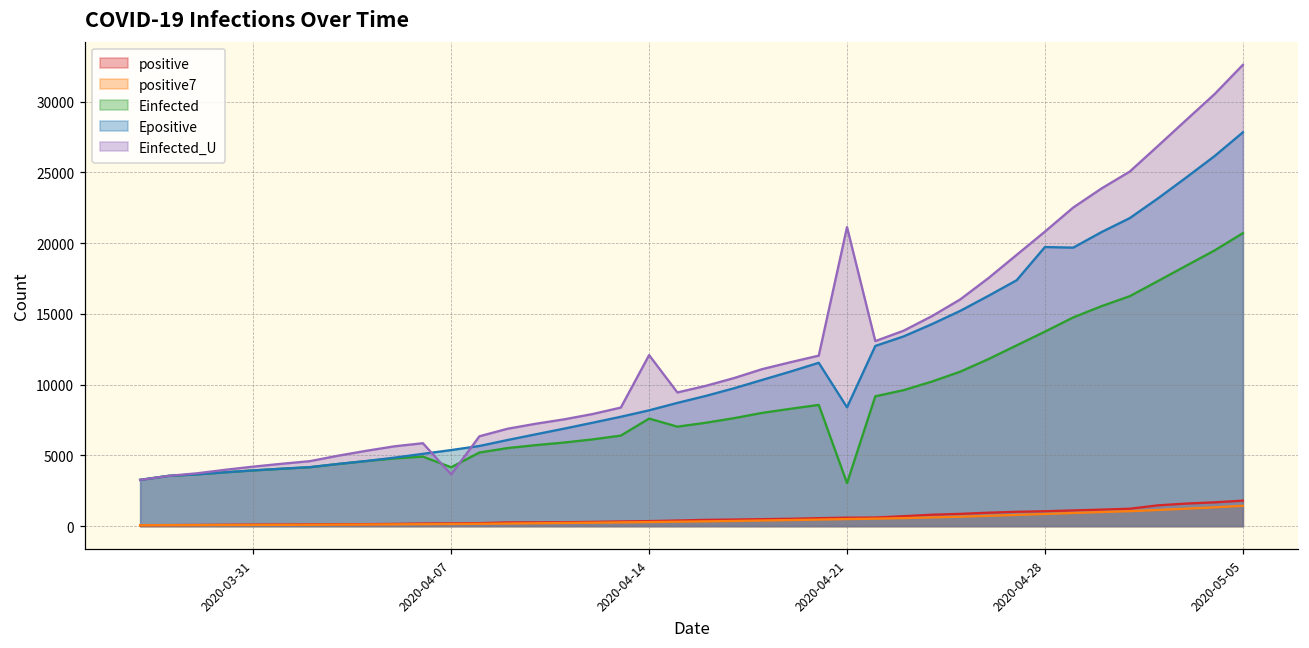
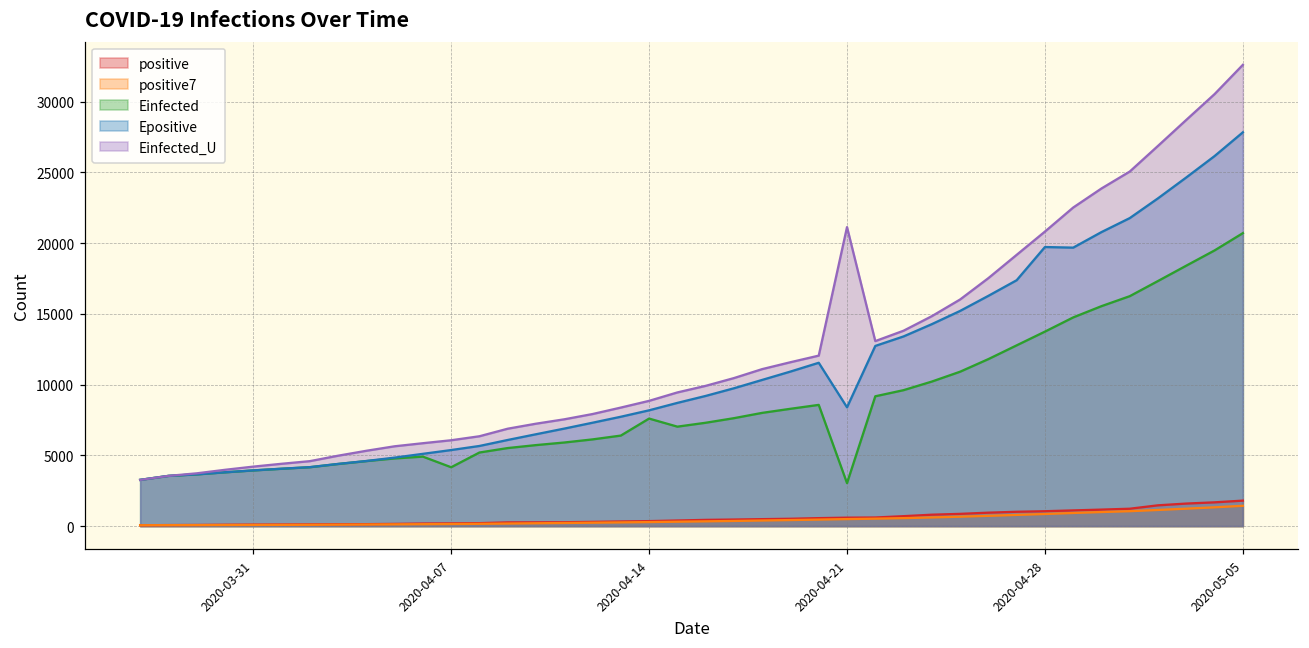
  {
    "Einfected": {
      "2020-04-07": 4200,
      "2020-04-14": 7600,
      "2020-04-21": 3000,
      "2020-04-28": 13700,
      "2020-05-05": 20700
    },
    "Epositive": {
      "2020-04-07": 5400,
      "2020-04-14": 8200,
      "2020-04-21": 8400,
      "2020-04-28": 19700,
      "2020-05-05": 27800
    },
    "Einfected_U": {
      "2020-03-31": 4200,
-     "2020-04-07": 3700,
-     "2020-04-14": 12100,
+     "2020-04-07": 6100,
+     "2020-04-14": 8900,
      "2020-04-21": 21100,
      "2020-04-28": 20800,
      "2020-05-05": 32600
    }
  }
